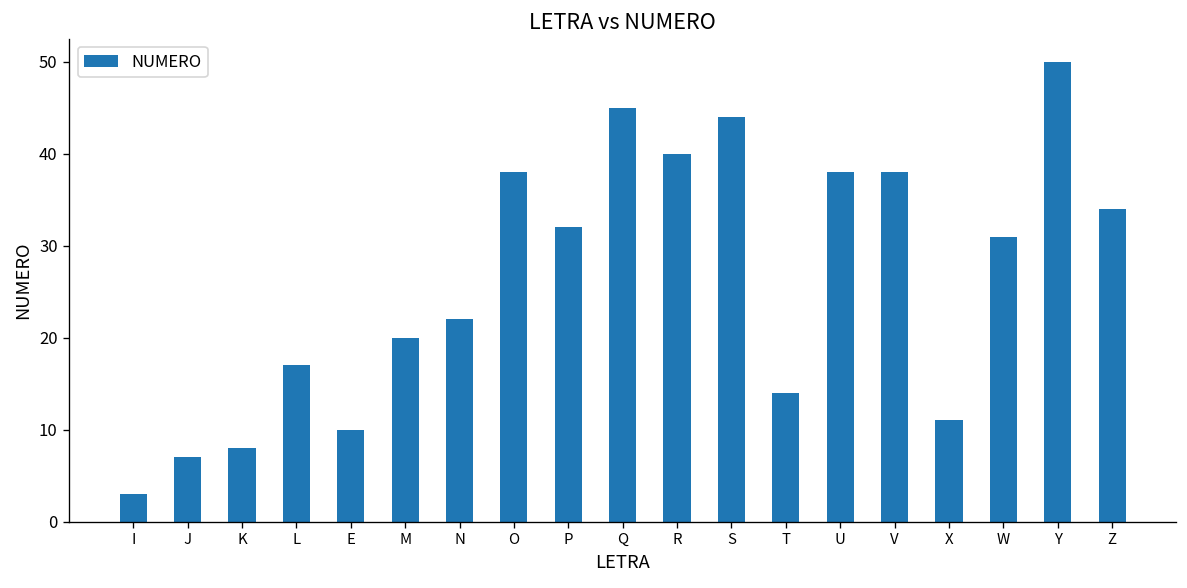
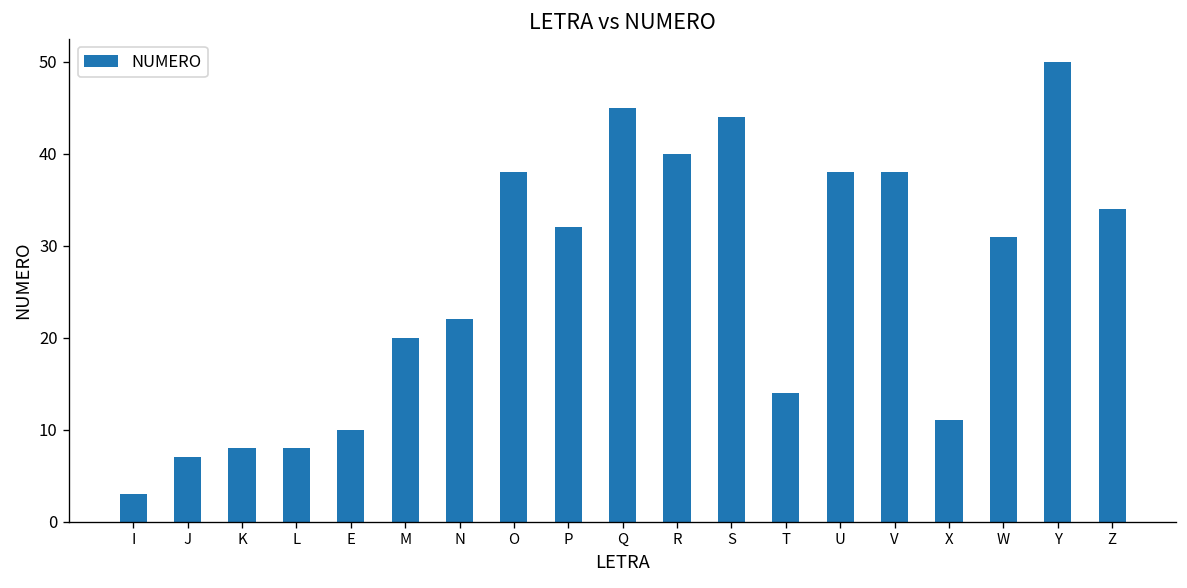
  {
    "I": 3,
    "J": 7,
    "K": 8,
-   "L": 17,
+   "L": 8,
    "E": 10,
    "M": 20,
    "N": 22,
    "O": 38,
    "P": 32,
    "Q": 45,
    "R": 40,
    "S": 44,
    "T": 14,
    "U": 38,
    "V": 38,
    "X": 11,
    "W": 31,
    "Y": 50,
    "Z": 34
  }
